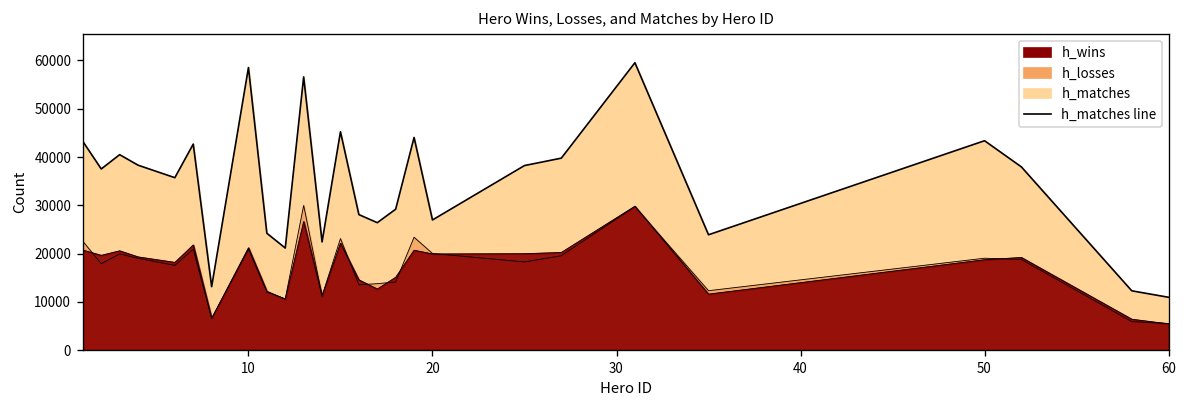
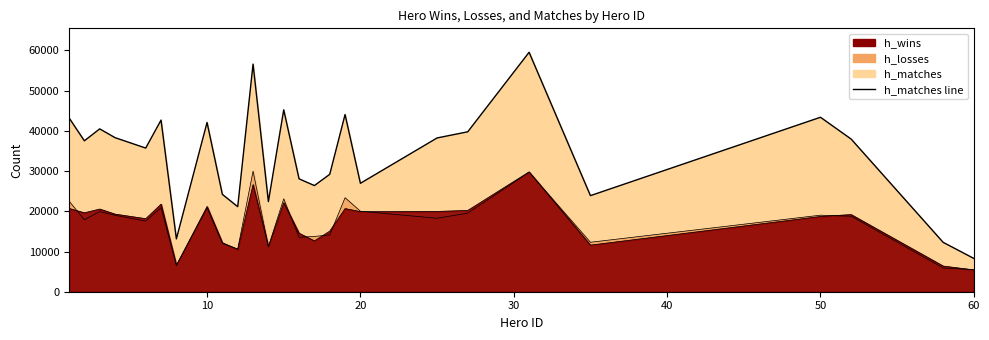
  {
    "h_matches": {
-     "10": 59000,
+     "10": 42000,
      "20": 27000,
      "50": 43000,
-     "60": 11000
+     "60": 8000
    }
  }
